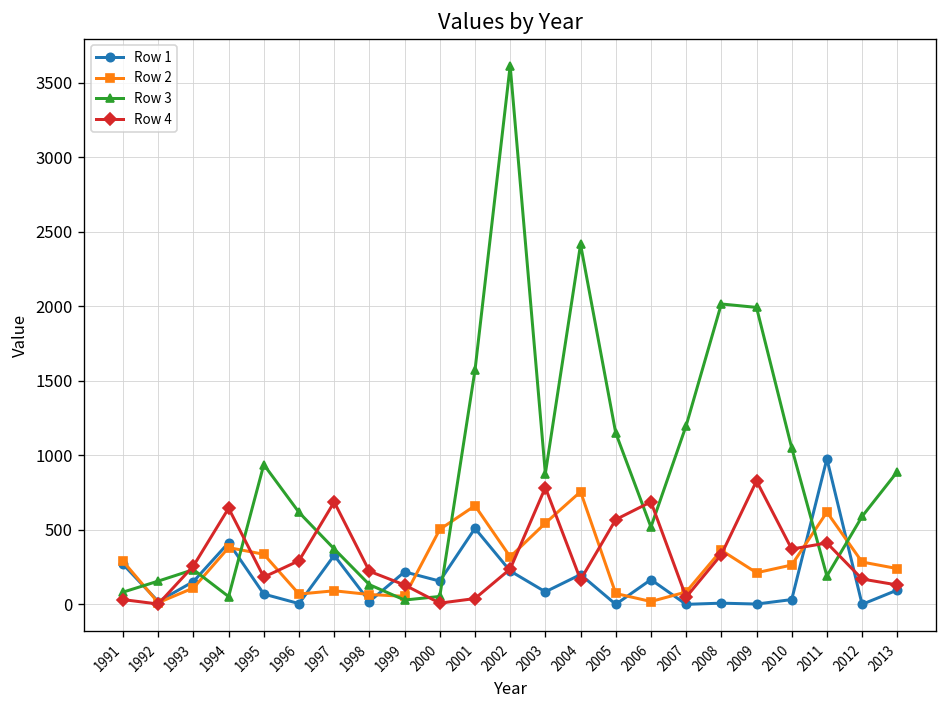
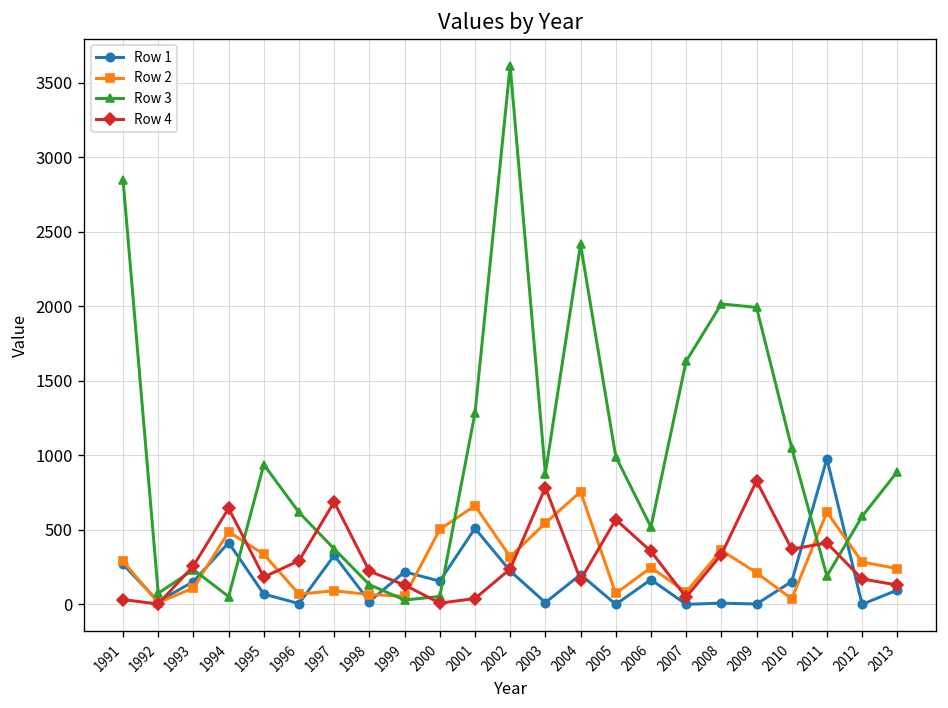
  {
    "Row 1": {
      "1993": 150,
      "1994": 410,
      "1995": 70,
      "1996": 10,
      "1997": 330,
      "1998": 20,
      "1999": 220,
      "2000": 160,
      "2001": 510,
-     "2003": 80,
+     "2003": 10,
      "2004": 200,
      "2005": 0,
      "2006": 170,
      "2007": 0,
      "2008": 10,
      "2009": 0,
-     "2010": 30,
+     "2010": 150,
      "2011": 980,
      "2012": 0,
      "2013": 100
    },
    "Row 2": {
      "1993": 110,
-     "1994": 380,
+     "1994": 490,
      "1995": 340,
      "1996": 70,
      "1997": 90,
      "1998": 70,
      "1999": 50,
      "2000": 500,
      "2001": 660,
      "2002": 320,
      "2003": 550,
      "2004": 760,
      "2005": 70,
-     "2006": 20,
+     "2006": 250,
      "2007": 80,
      "2008": 360,
      "2009": 210,
-     "2010": 260,
+     "2010": 40,
      "2011": 620,
      "2012": 280,
      "2013": 240
    },
    "Row 3": {
-     "1991": 80,
-     "1992": 160,
+     "1991": 2850,
+     "1992": 70,
      "1993": 230,
      "1994": 50,
      "1995": 940,
      "1996": 620,
      "1997": 370,
      "1998": 130,
      "1999": 30,
      "2000": 50,
-     "2001": 1570,
+     "2001": 1280,
      "2002": 3620,
      "2003": 880,
      "2004": 2420,
-     "2005": 1150,
+     "2005": 990,
      "2006": 520,
-     "2007": 1200,
+     "2007": 1630,
      "2008": 2020,
      "2009": 1990,
      "2010": 1050,
      "2011": 190,
      "2012": 590,
      "2013": 890
    },
    "Row 4": {
      "1991": 30,
      "1993": 260,
      "1994": 650,
      "1995": 180,
      "1996": 290,
      "1997": 690,
      "1998": 220,
      "1999": 130,
      "2000": 10,
      "2001": 40,
      "2003": 780,
      "2004": 170,
      "2005": 570,
-     "2006": 690,
+     "2006": 360,
      "2007": 50,
      "2008": 330,
      "2009": 830,
      "2010": 370,
      "2011": 410,
      "2012": 170,
      "2013": 130
    }
  }
